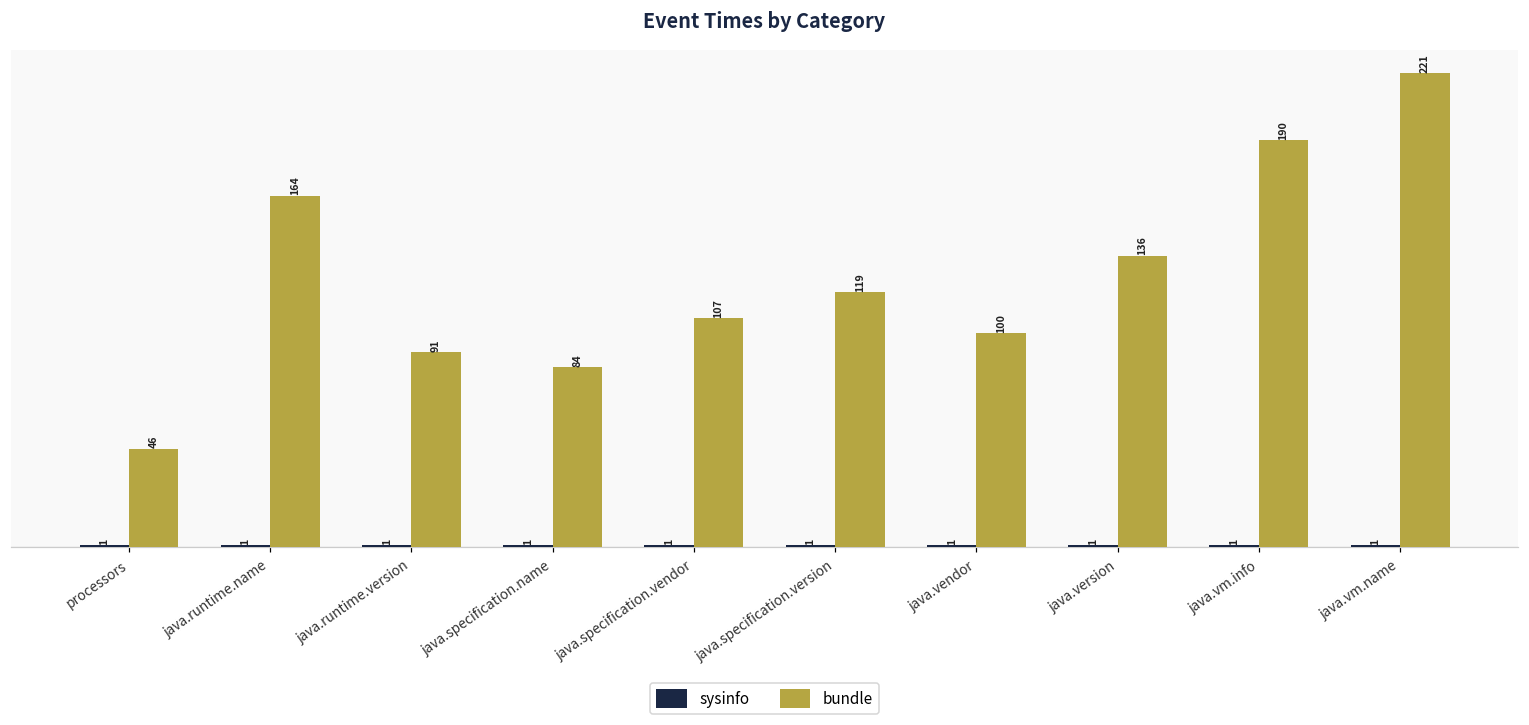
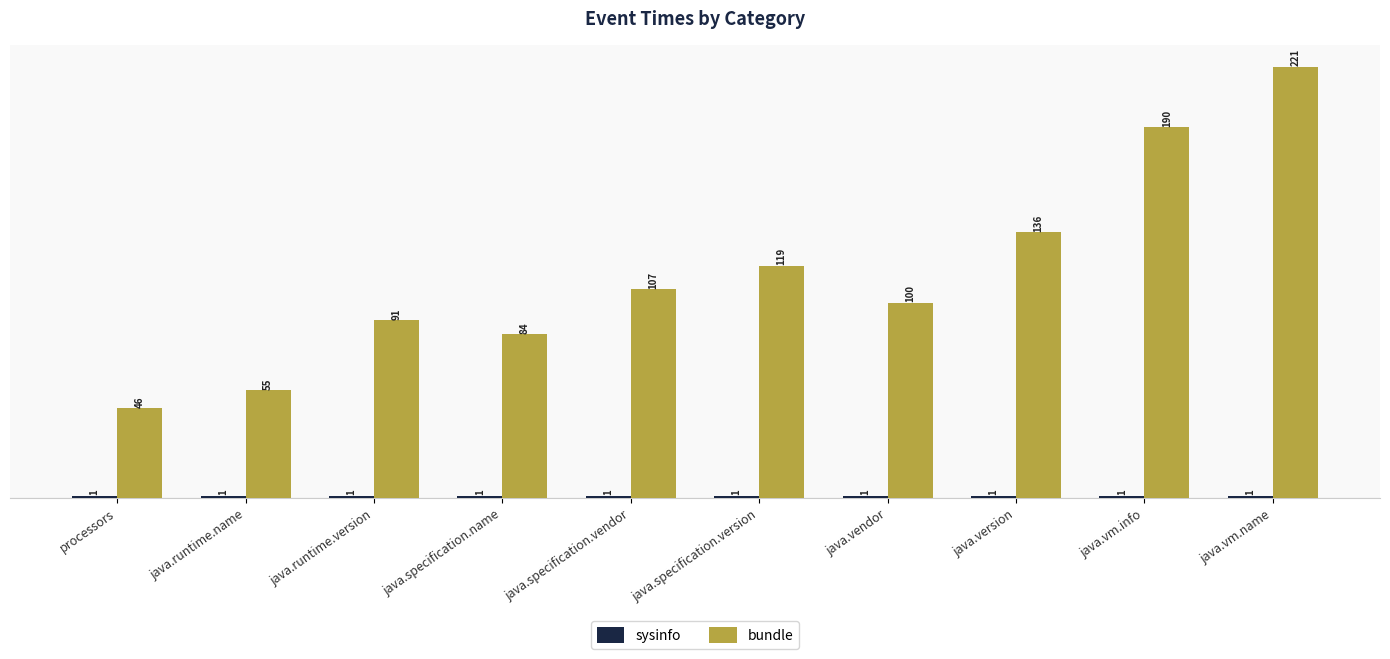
  {
    "sysinfo": {
      "processors": 1,
      "java.runtime.name": 1,
      "java.runtime.version": 1,
      "java.specification.name": 1,
      "java.specification.vendor": 1,
      "java.specification.version": 1,
      "java.vendor": 1,
      "java.version": 1,
      "java.vm.info": 1,
      "java.vm.name": 1
    },
    "bundle": {
      "processors": 46,
-     "java.runtime.name": 164,
+     "java.runtime.name": 55,
      "java.runtime.version": 91,
      "java.specification.name": 84,
      "java.specification.vendor": 107,
      "java.specification.version": 119,
      "java.vendor": 100,
      "java.version": 136,
      "java.vm.info": 190,
      "java.vm.name": 221
    }
  }
